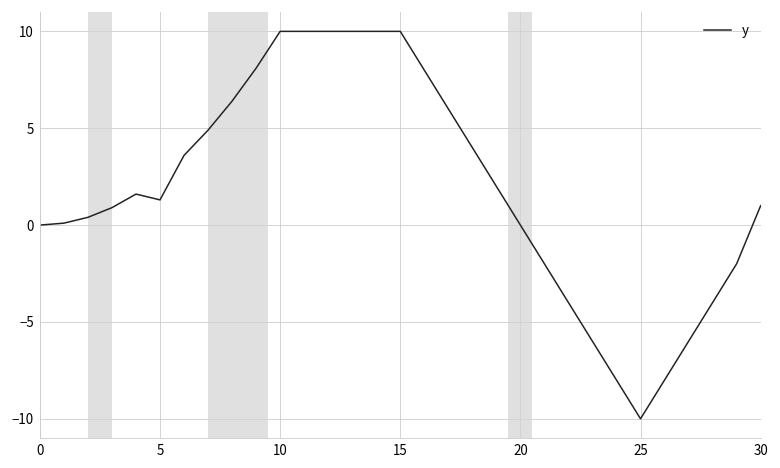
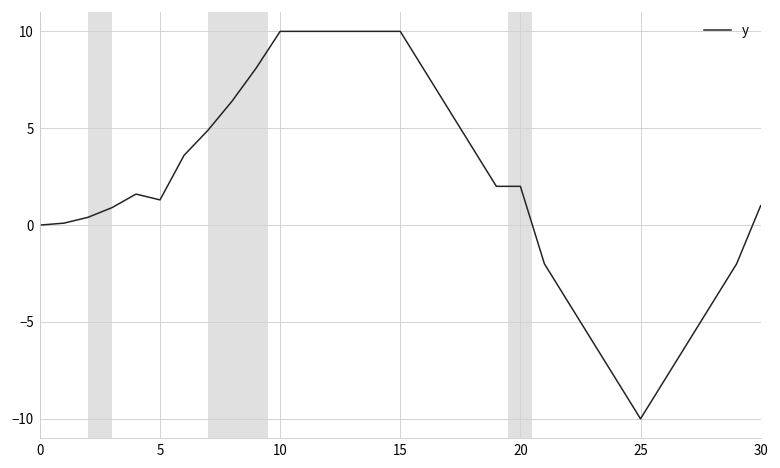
  {
    "0": 0,
    "5": 1.3,
    "10": 10,
    "15": 10,
-   "20": 0,
+   "20": 2,
    "25": -10,
    "30": 1
  }
